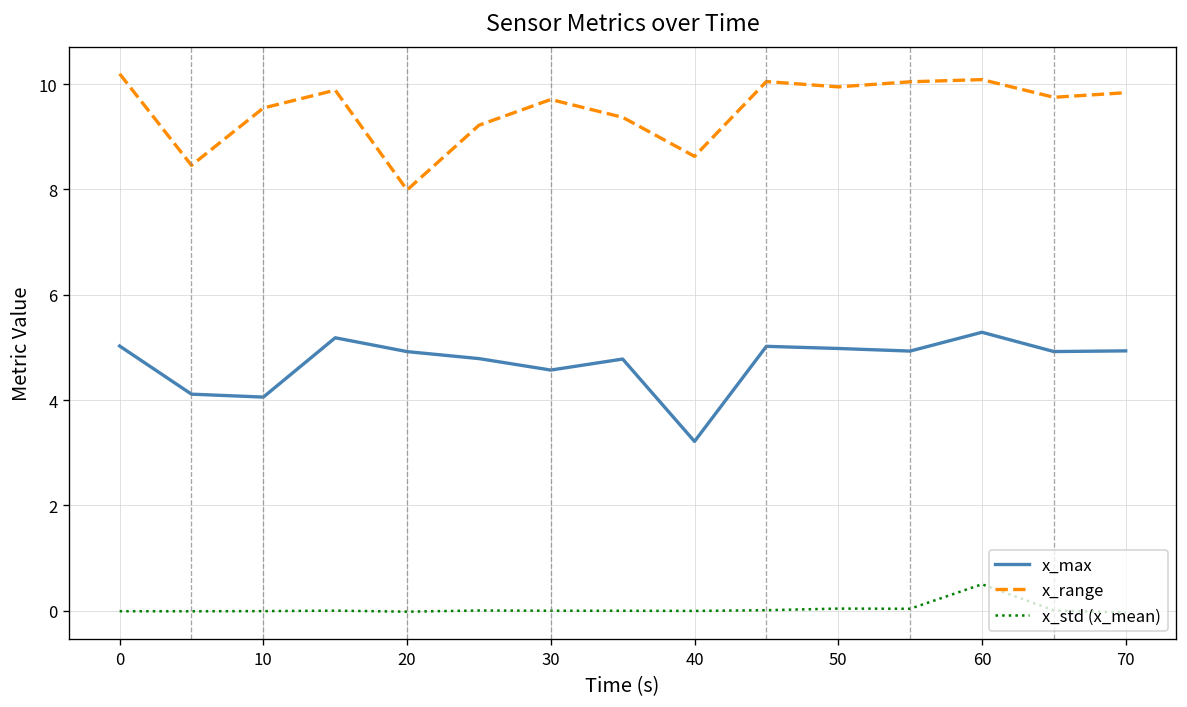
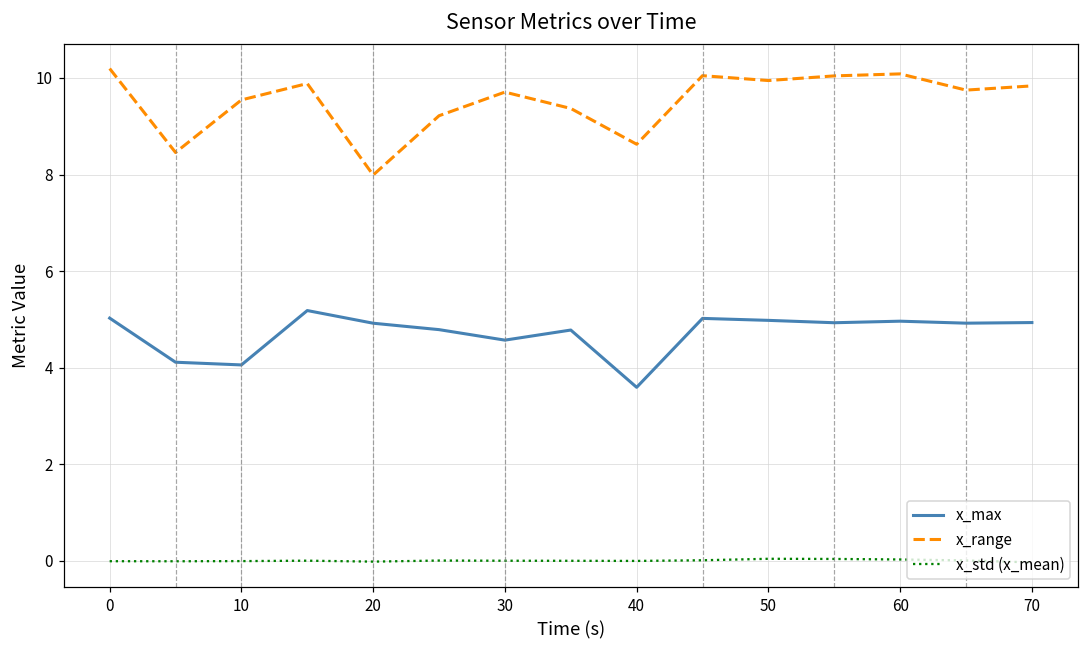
  {
    "x_max": {
      "0": 5.0,
      "10": 4.1,
      "20": 4.9,
      "30": 4.6,
-     "40": 3.2,
+     "40": 3.6,
      "50": 5.0,
-     "60": 5.3,
+     "60": 5.0,
      "70": 4.9
    },
    "x_range": {
      "0": 10.2,
      "10": 9.5,
      "20": 8.0,
      "30": 9.7,
      "40": 8.6,
      "50": 9.9,
      "60": 10.1,
      "70": 9.8
    },
    "x_std (x_mean)": {
      "0": 0.0,
      "10": 0.0,
      "20": 0.0,
      "30": 0.0,
      "40": 0.0,
      "50": 0.0,
-     "60": 0.5
+     "60": 0.0
    }
  }
